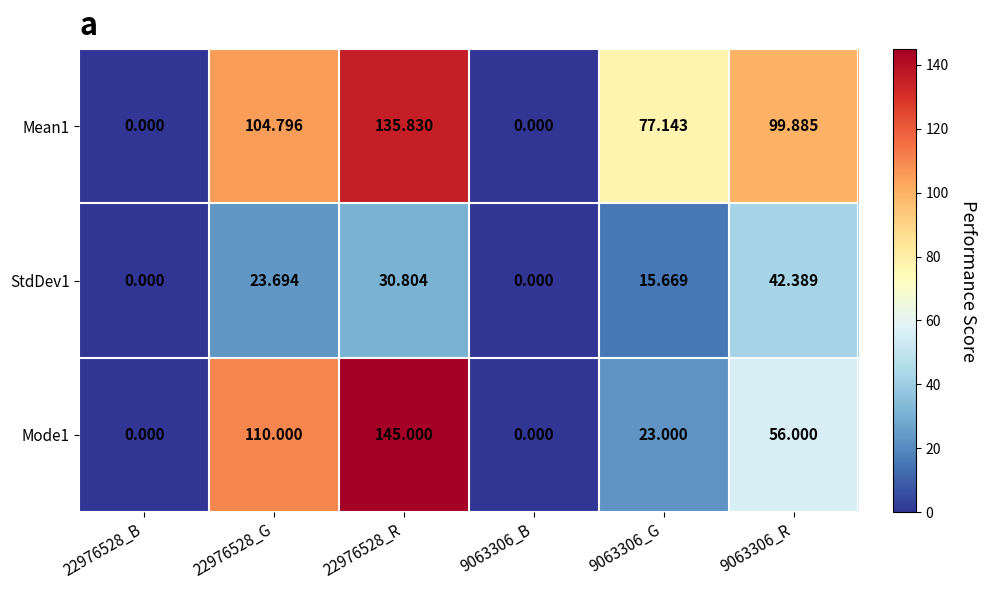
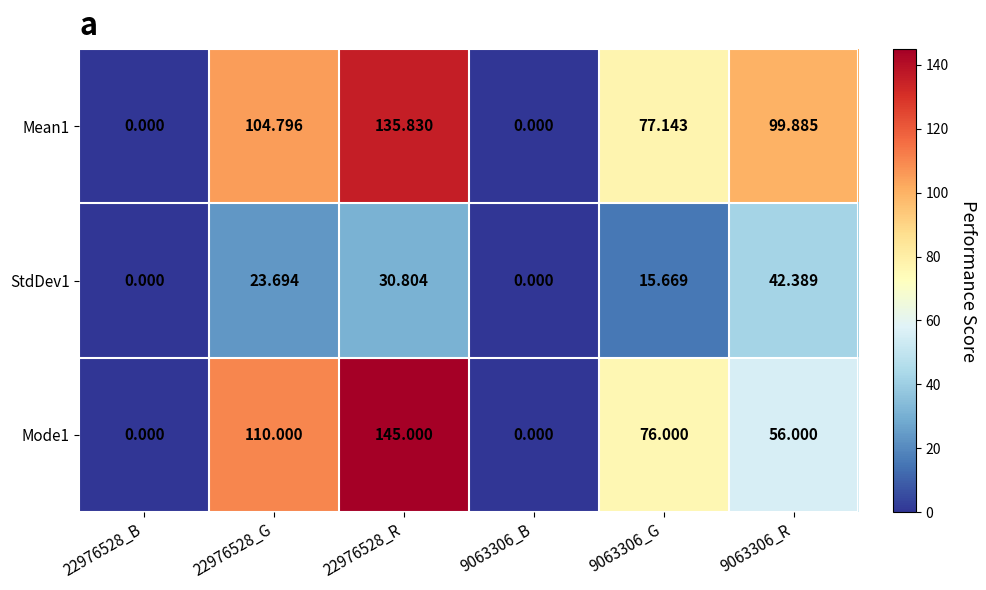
  {
    "Mean1": {
      "22976528_B": 0.000,
      "22976528_G": 104.796,
      "22976528_R": 135.830,
      "9063306_B": 0.000,
      "9063306_G": 77.143,
      "9063306_R": 99.885
    },
    "StdDev1": {
      "22976528_B": 0.000,
      "22976528_G": 23.694,
      "22976528_R": 30.804,
      "9063306_B": 0.000,
      "9063306_G": 15.669,
      "9063306_R": 42.389
    },
    "Mode1": {
      "22976528_B": 0.000,
      "22976528_G": 110.000,
      "22976528_R": 145.000,
      "9063306_B": 0.000,
-     "9063306_G": 23.000,
+     "9063306_G": 76.000,
      "9063306_R": 56.000
    }
  }
